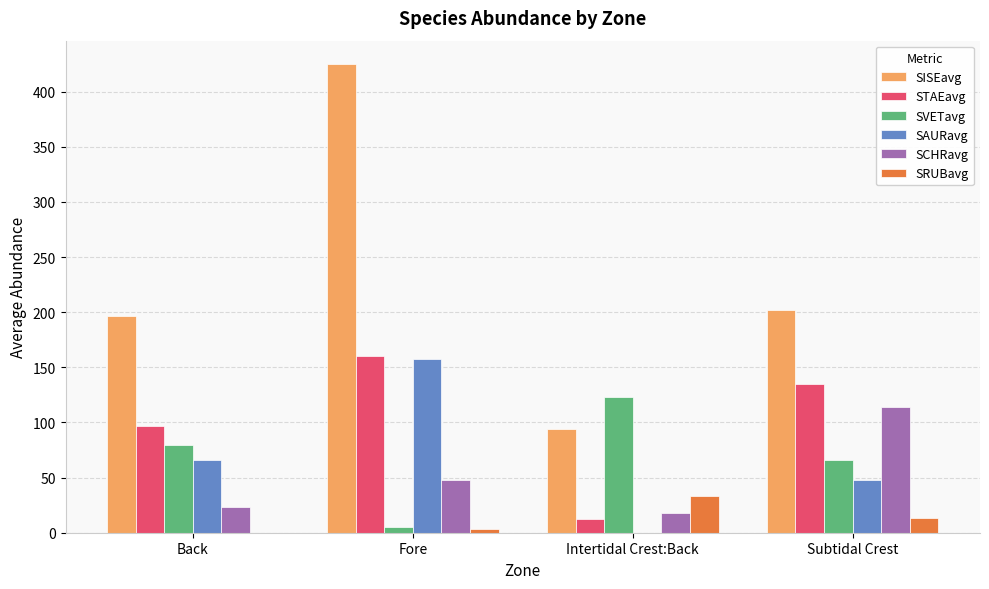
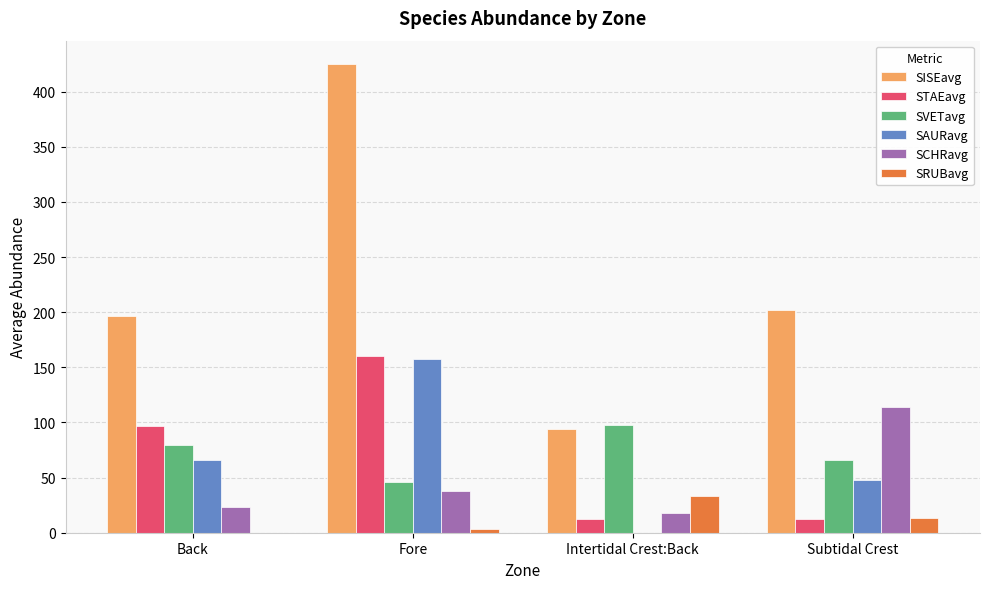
  {
    "STAEavg": {
      "Back": 97,
      "Fore": 160,
      "Intertidal Crest:Back": 12,
-     "Subtidal Crest": 135
+     "Subtidal Crest": 12
    },
    "SVETavg": {
      "Back": 80,
-     "Fore": 5,
-     "Intertidal Crest:Back": 123,
+     "Fore": 46,
+     "Intertidal Crest:Back": 98,
      "Subtidal Crest": 66
    },
    "SAURavg": {
      "Back": 66,
      "Fore": 158,
      "Intertidal Crest:Back": 0,
      "Subtidal Crest": 48
    },
    "SCHRavg": {
      "Back": 23,
-     "Fore": 48,
+     "Fore": 38,
      "Intertidal Crest:Back": 18,
      "Subtidal Crest": 114
    }
  }
